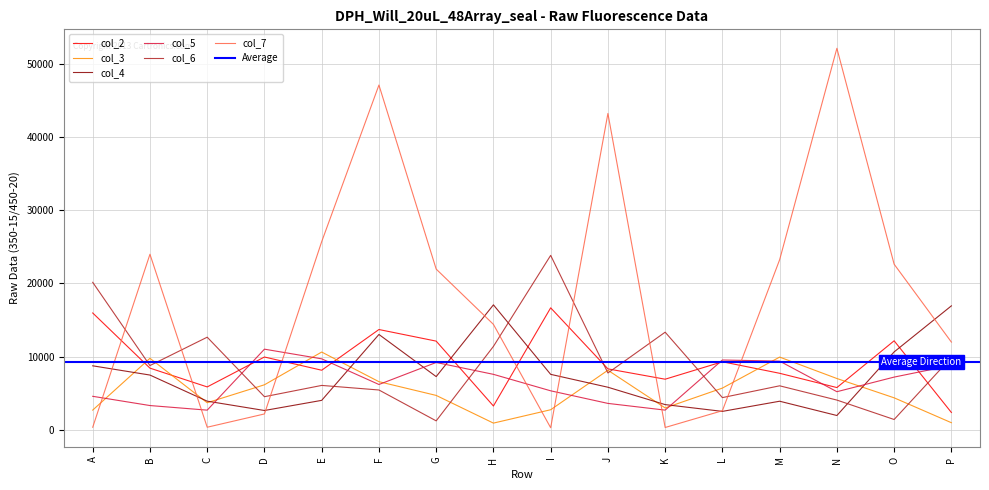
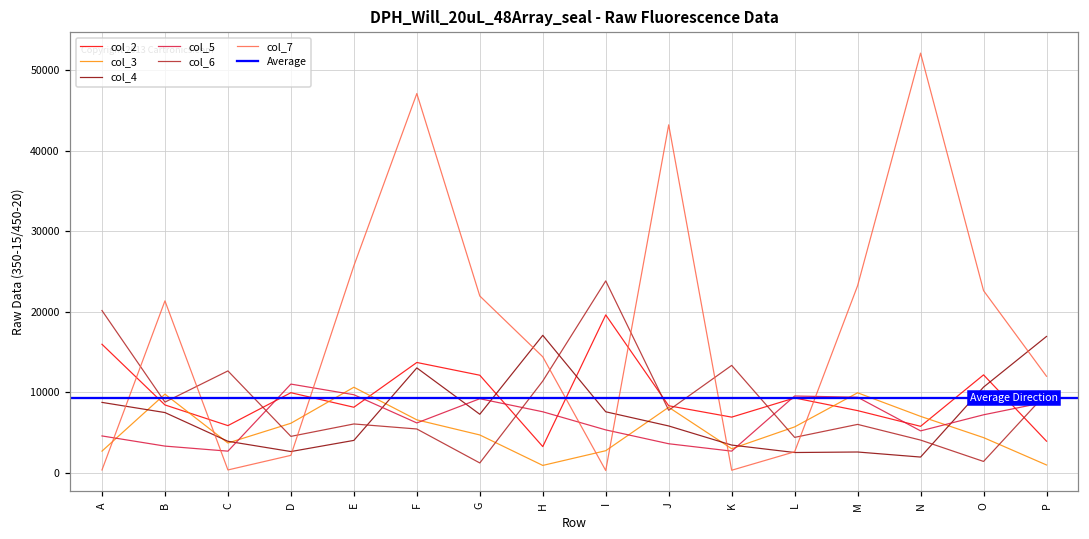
  {
    "col_2": {
      "A": 16000,
      "C": 6000,
      "D": 10000,
      "E": 8000,
      "F": 14000,
      "G": 12000,
      "H": 3000,
-     "I": 17000,
+     "I": 20000,
      "K": 7000,
      "M": 8000,
      "N": 6000,
      "O": 12000,
-     "P": 2000
+     "P": 4000
    },
    "col_3": {
      "A": 3000,
      "B": 10000,
      "D": 6000,
      "E": 11000,
      "F": 7000,
      "G": 5000,
      "H": 1000,
      "I": 3000,
      "L": 6000,
      "M": 10000,
      "N": 7000,
      "O": 4000,
      "P": 1000
    },
    "col_4": {
      "A": 9000,
      "B": 7000,
      "D": 3000,
      "E": 4000,
      "F": 13000,
      "G": 7000,
      "H": 17000,
      "I": 8000,
      "J": 6000,
      "K": 3000,
-     "M": 4000,
+     "M": 3000,
      "N": 2000,
      "O": 11000,
      "P": 17000
    },
    "col_7": {
      "A": 0,
-     "B": 24000,
+     "B": 21000,
      "C": 0,
      "D": 2000,
      "E": 26000,
      "F": 47000,
      "G": 22000,
      "H": 14000,
      "I": 0,
      "J": 43000,
      "K": 0,
      "M": 23000,
      "N": 52000,
      "O": 23000,
      "P": 12000
    }
  }
